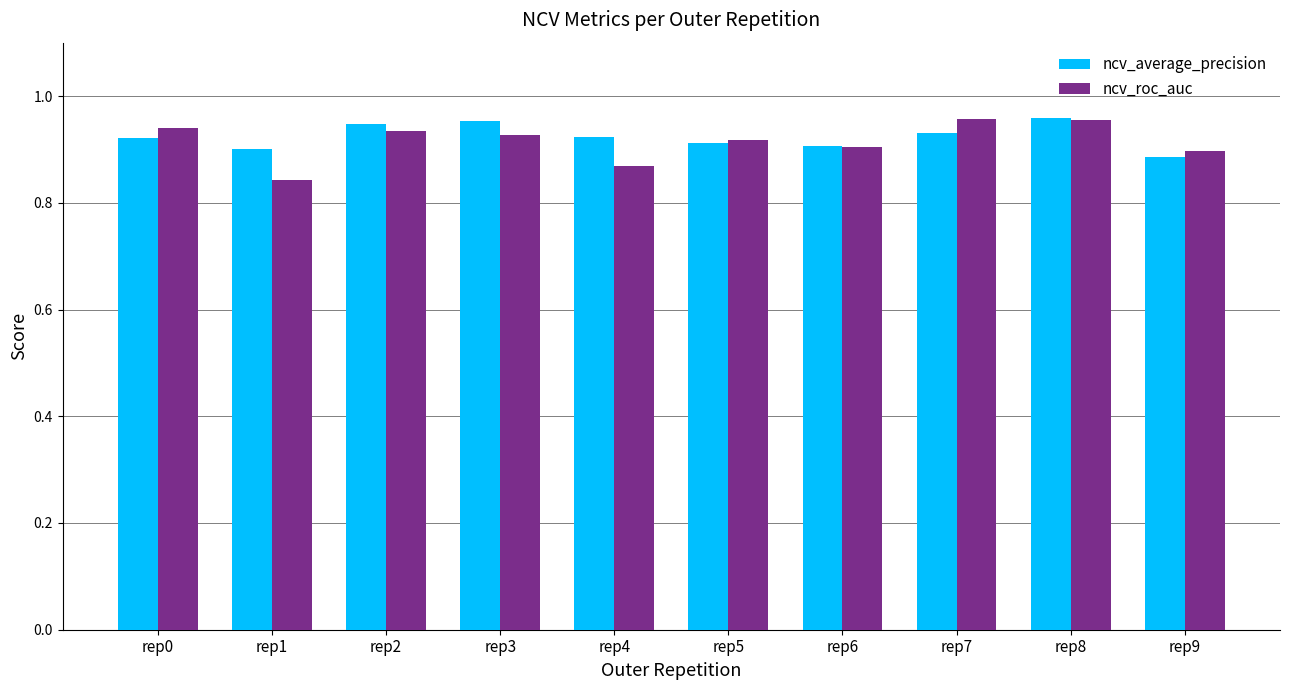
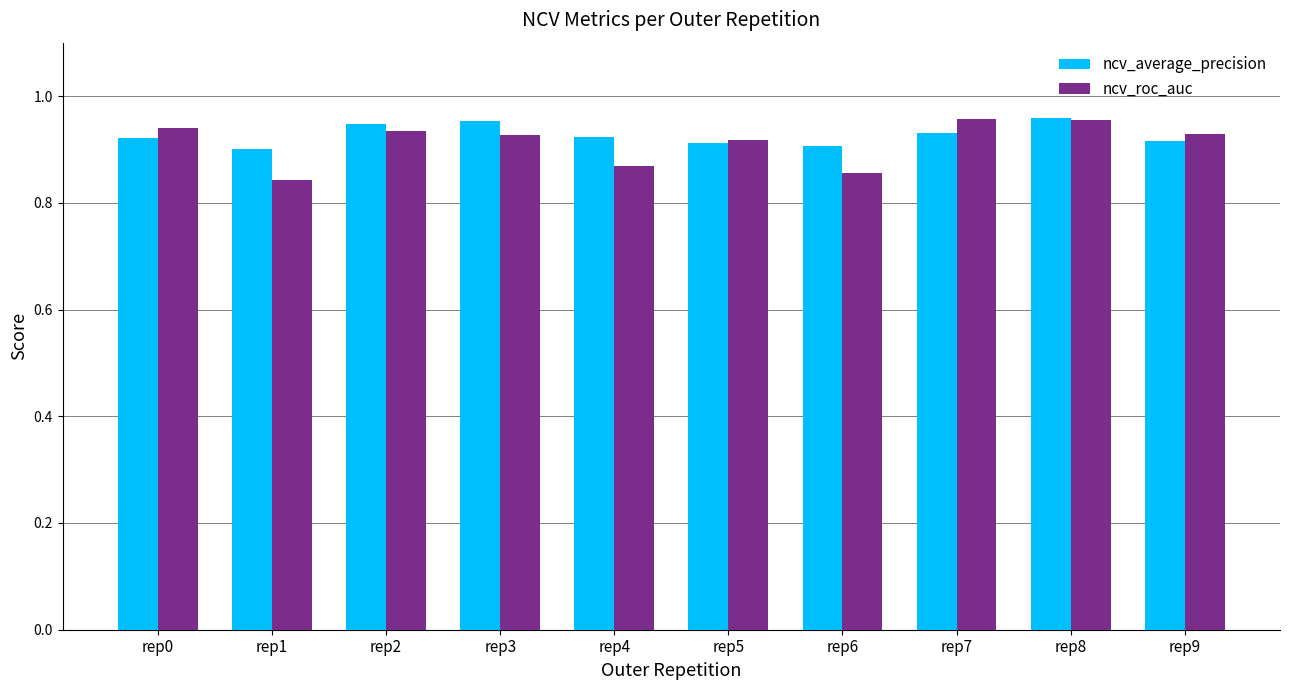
  {
    "ncv_average_precision": {
      "rep0": 0.92,
      "rep1": 0.90,
      "rep2": 0.95,
      "rep3": 0.95,
      "rep4": 0.92,
      "rep5": 0.91,
      "rep6": 0.91,
      "rep7": 0.93,
      "rep8": 0.96,
-     "rep9": 0.89
+     "rep9": 0.92
    },
    "ncv_roc_auc": {
      "rep0": 0.94,
      "rep1": 0.84,
      "rep2": 0.93,
      "rep3": 0.93,
      "rep4": 0.87,
      "rep5": 0.92,
-     "rep6": 0.90,
+     "rep6": 0.86,
      "rep7": 0.96,
      "rep8": 0.95,
-     "rep9": 0.90
+     "rep9": 0.93
    }
  }
